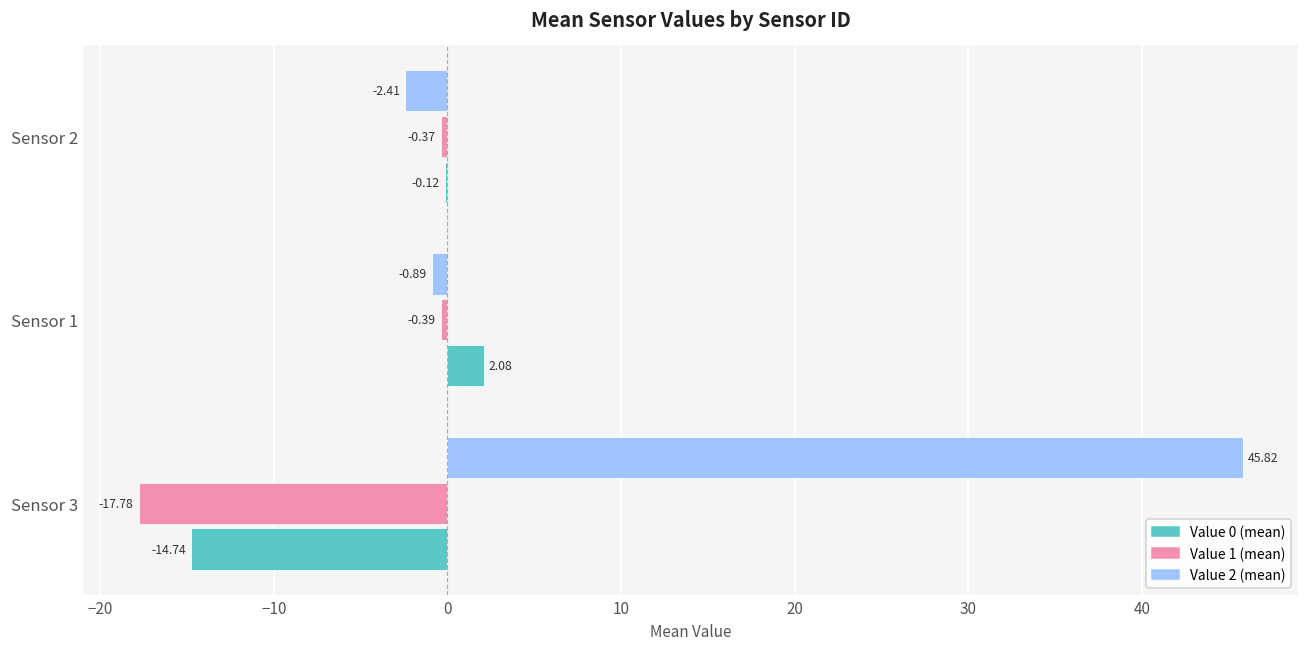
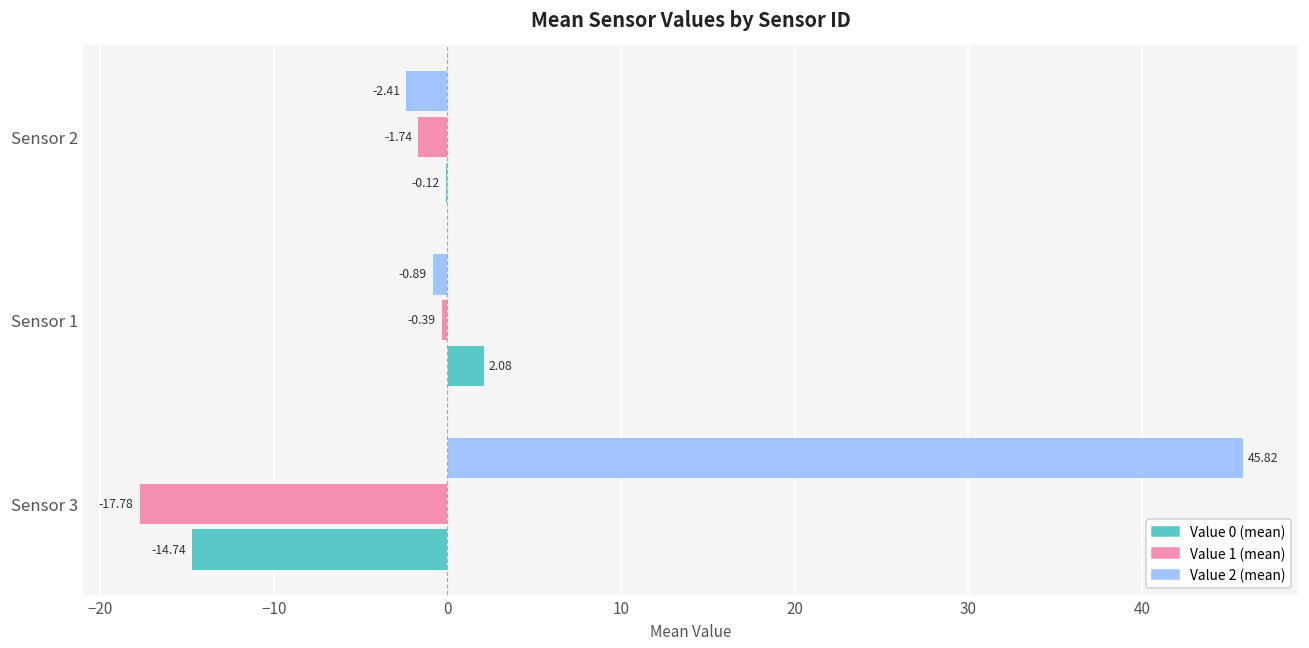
  {
    "Value 0 (mean)": {
      "Sensor 2": -0.12,
      "Sensor 1": 2.08,
      "Sensor 3": -14.74
    },
    "Value 1 (mean)": {
-     "Sensor 2": -0.37,
+     "Sensor 2": -1.74,
      "Sensor 1": -0.39,
      "Sensor 3": -17.78
    },
    "Value 2 (mean)": {
      "Sensor 2": -2.41,
      "Sensor 1": -0.89,
      "Sensor 3": 45.82
    }
  }
